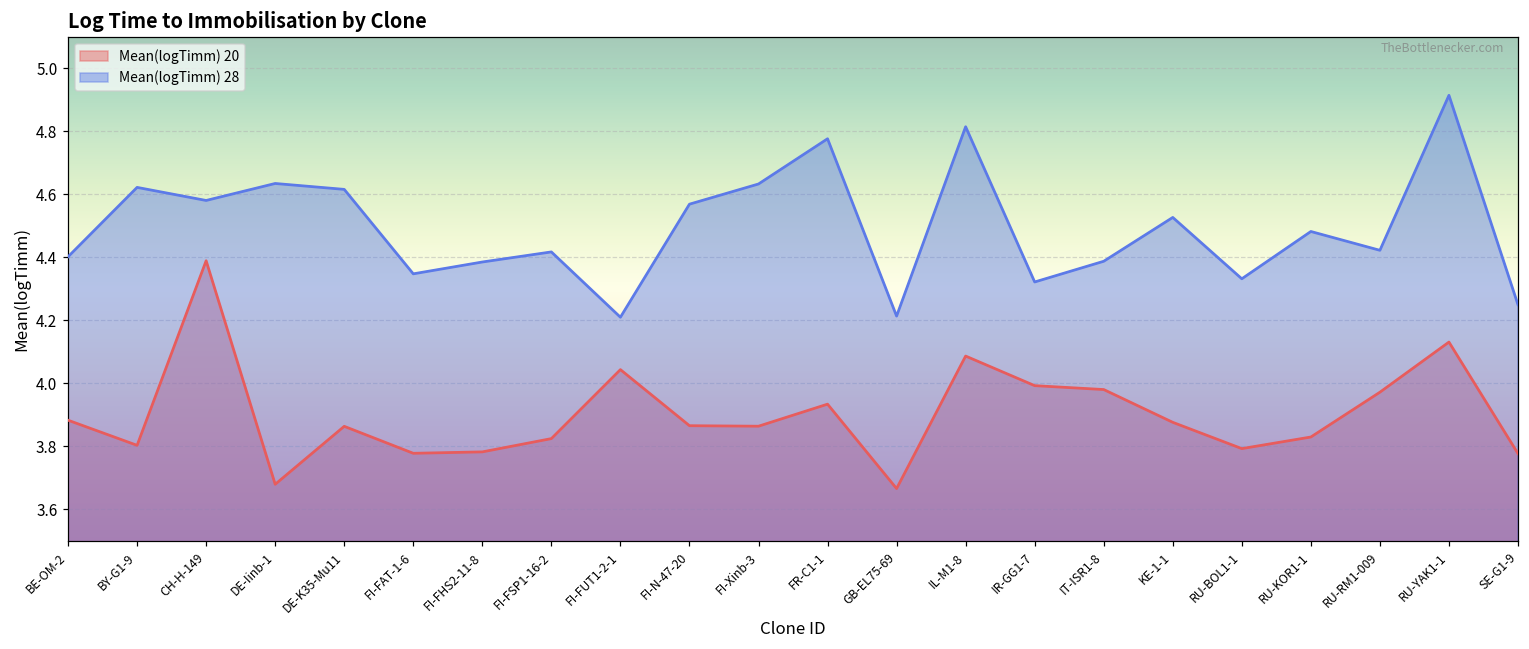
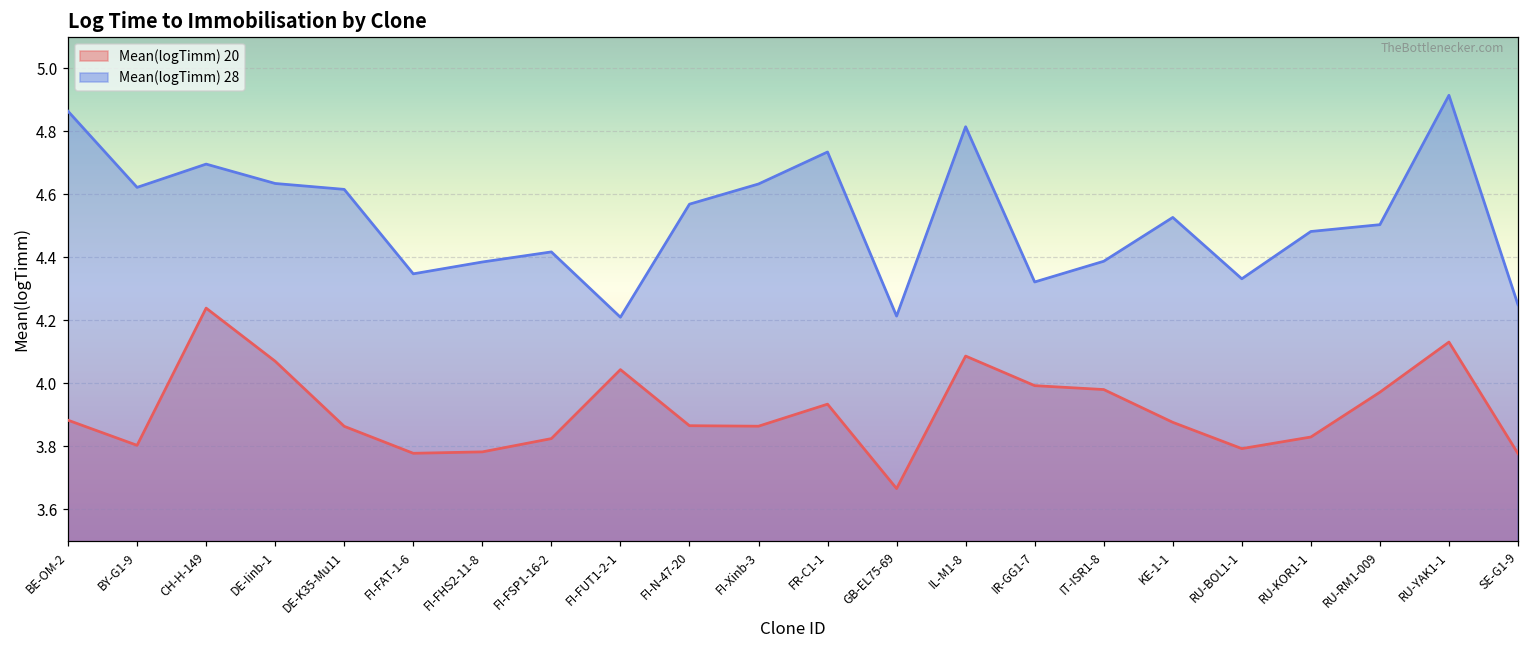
  {
    "Mean(logTimm) 20": {
      "BE-OM-2": 3.88,
      "BY-G1-9": 3.80,
-     "CH-H-149": 4.39,
-     "DE-Iinb-1": 3.68,
+     "CH-H-149": 4.24,
+     "DE-Iinb-1": 4.07,
      "DE-K35-Mu11": 3.86,
      "FI-FAT-1-6": 3.78,
      "FI-FHS2-11-8": 3.78,
      "FI-FSP1-16-2": 3.82,
      "FI-FUT1-2-1": 4.04,
      "FI-N-47-20": 3.87,
      "FI-Xinb-3": 3.86,
      "FR-C1-1": 3.93,
      "GB-EL75-69": 3.67,
      "IL-M1-8": 4.09,
      "IR-GG1-7": 3.99,
      "IT-ISR1-8": 3.98,
      "KE-1-1": 3.88,
      "RU-BOL1-1": 3.79,
      "RU-KOR1-1": 3.83,
      "RU-RM1-009": 3.97,
      "RU-YAK1-1": 4.13,
      "SE-G1-9": 3.78
    },
    "Mean(logTimm) 28": {
-     "BE-OM-2": 4.40,
+     "BE-OM-2": 4.86,
      "BY-G1-9": 4.62,
-     "CH-H-149": 4.58,
+     "CH-H-149": 4.70,
      "DE-Iinb-1": 4.63,
      "DE-K35-Mu11": 4.62,
      "FI-FAT-1-6": 4.35,
      "FI-FHS2-11-8": 4.38,
      "FI-FSP1-16-2": 4.42,
      "FI-FUT1-2-1": 4.21,
      "FI-N-47-20": 4.57,
      "FI-Xinb-3": 4.63,
-     "FR-C1-1": 4.78,
+     "FR-C1-1": 4.73,
      "GB-EL75-69": 4.21,
      "IL-M1-8": 4.81,
      "IR-GG1-7": 4.32,
      "IT-ISR1-8": 4.39,
      "KE-1-1": 4.53,
      "RU-BOL1-1": 4.33,
      "RU-KOR1-1": 4.48,
-     "RU-RM1-009": 4.42,
+     "RU-RM1-009": 4.50,
      "RU-YAK1-1": 4.91,
      "SE-G1-9": 4.25
    }
  }
